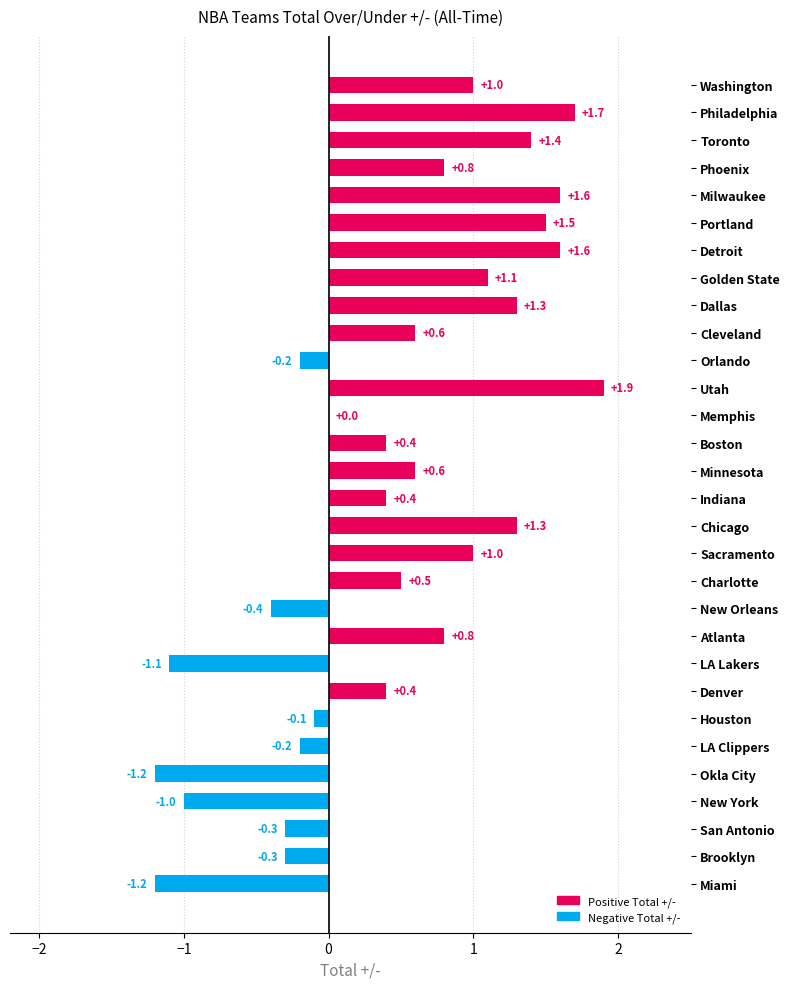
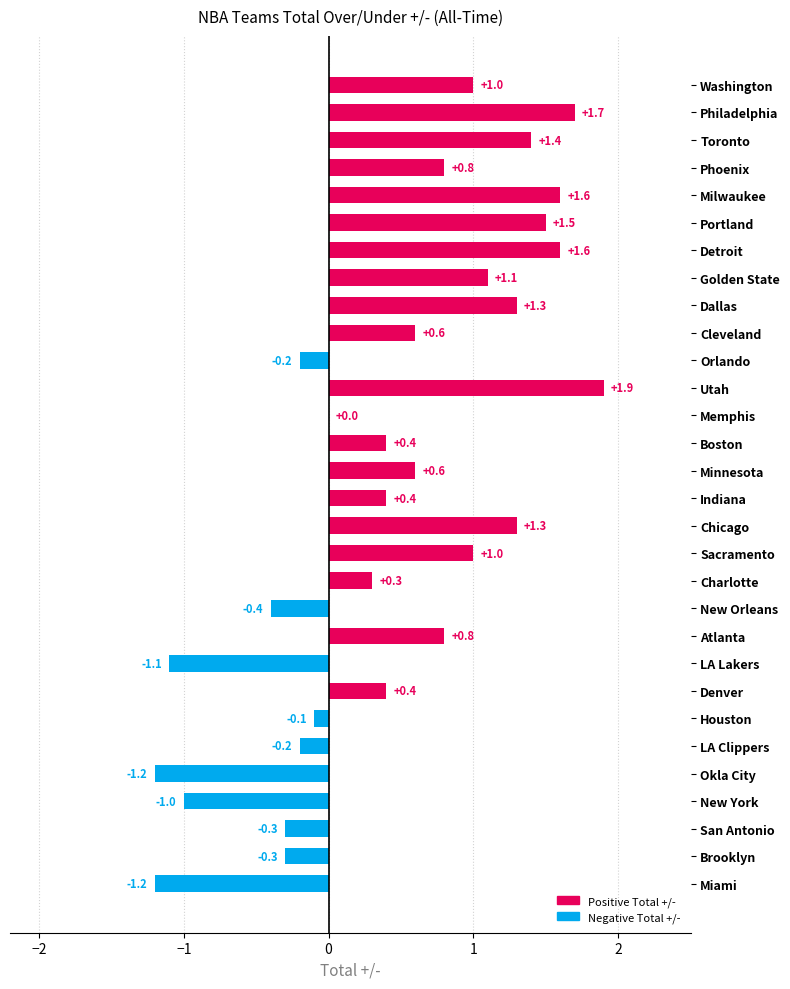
  {
    "Washington": "+1.0",
    "Philadelphia": "+1.7",
    "Toronto": "+1.4",
    "Phoenix": "+0.8",
    "Milwaukee": "+1.6",
    "Portland": "+1.5",
    "Detroit": "+1.6",
    "Golden State": "+1.1",
    "Dallas": "+1.3",
    "Cleveland": "+0.6",
    "Orlando": "-0.2",
    "Utah": "+1.9",
    "Memphis": "+0.0",
    "Boston": "+0.4",
    "Minnesota": "+0.6",
    "Indiana": "+0.4",
    "Chicago": "+1.3",
    "Sacramento": "+1.0",
-   "Charlotte": "+0.5",
+   "Charlotte": "+0.3",
    "New Orleans": "-0.4",
    "Atlanta": "+0.8",
    "LA Lakers": "-1.1",
    "Denver": "+0.4",
    "Houston": "-0.1",
    "LA Clippers": "-0.2",
    "Okla City": "-1.2",
    "New York": "-1.0",
    "San Antonio": "-0.3",
    "Brooklyn": "-0.3",
    "Miami": "-1.2"
  }
